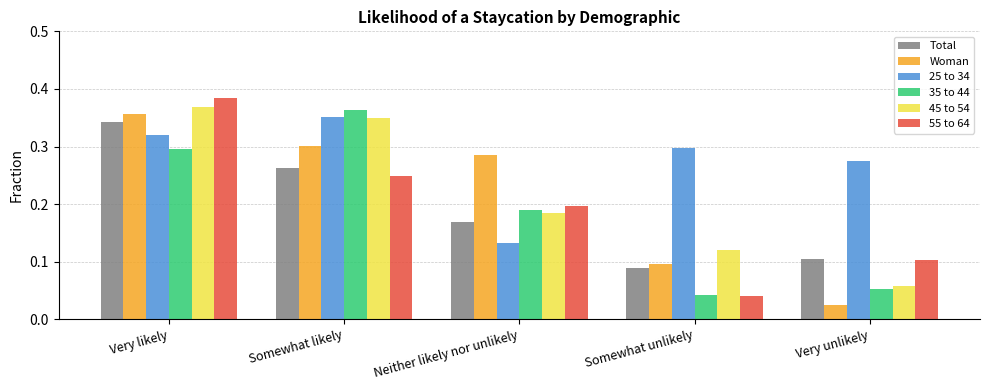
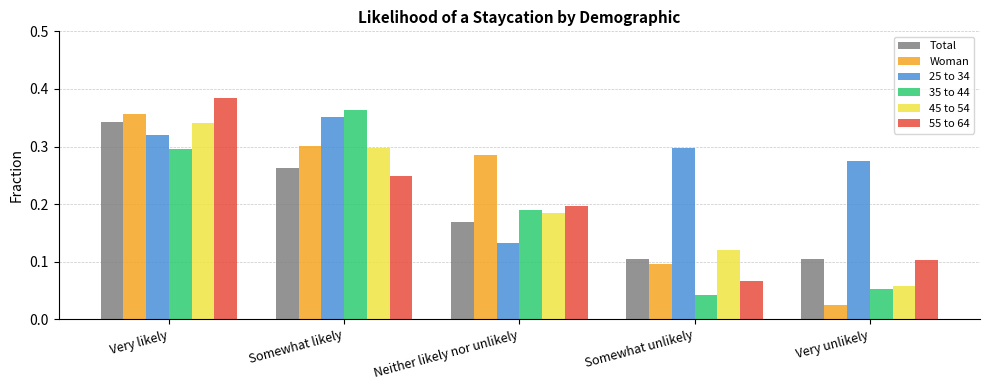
  {
    "Total": {
      "Very likely": 0.34,
      "Somewhat likely": 0.26,
      "Neither likely nor unlikely": 0.17,
-     "Somewhat unlikely": 0.09,
+     "Somewhat unlikely": 0.11,
      "Very unlikely": 0.10
    },
    "Woman": {
      "Very likely": 0.36,
      "Somewhat likely": 0.30,
      "Neither likely nor unlikely": 0.29,
      "Somewhat unlikely": 0.10,
      "Very unlikely": 0.02
    },
    "25 to 34": {
      "Very likely": 0.32,
      "Somewhat likely": 0.35,
      "Neither likely nor unlikely": 0.13,
      "Somewhat unlikely": 0.30,
      "Very unlikely": 0.27
    },
    "35 to 44": {
      "Very likely": 0.29,
      "Somewhat likely": 0.36,
      "Neither likely nor unlikely": 0.19,
      "Somewhat unlikely": 0.04,
      "Very unlikely": 0.05
    },
    "45 to 54": {
-     "Very likely": 0.37,
-     "Somewhat likely": 0.35,
+     "Very likely": 0.34,
+     "Somewhat likely": 0.30,
      "Neither likely nor unlikely": 0.18,
      "Somewhat unlikely": 0.12,
      "Very unlikely": 0.06
    },
    "55 to 64": {
      "Very likely": 0.38,
      "Somewhat likely": 0.25,
      "Neither likely nor unlikely": 0.20,
-     "Somewhat unlikely": 0.04,
+     "Somewhat unlikely": 0.07,
      "Very unlikely": 0.10
    }
  }
